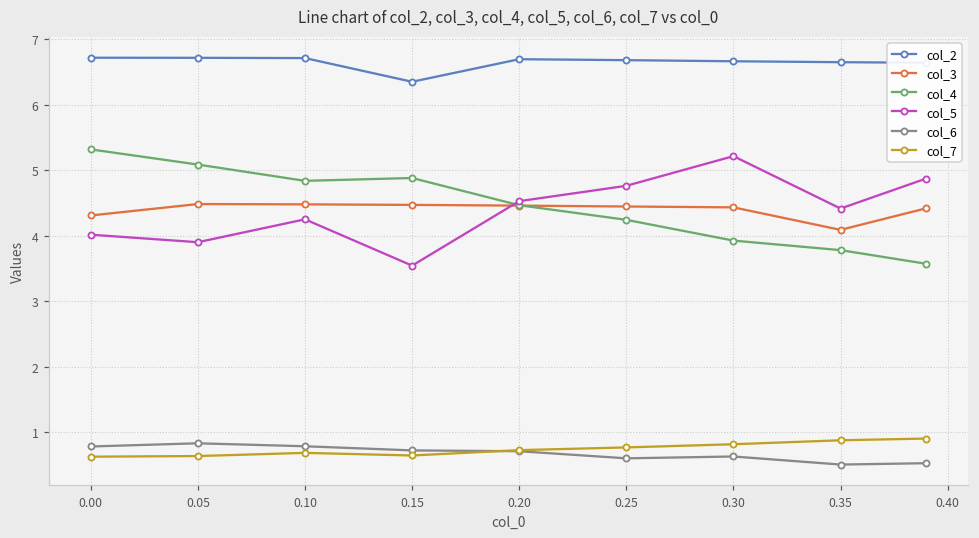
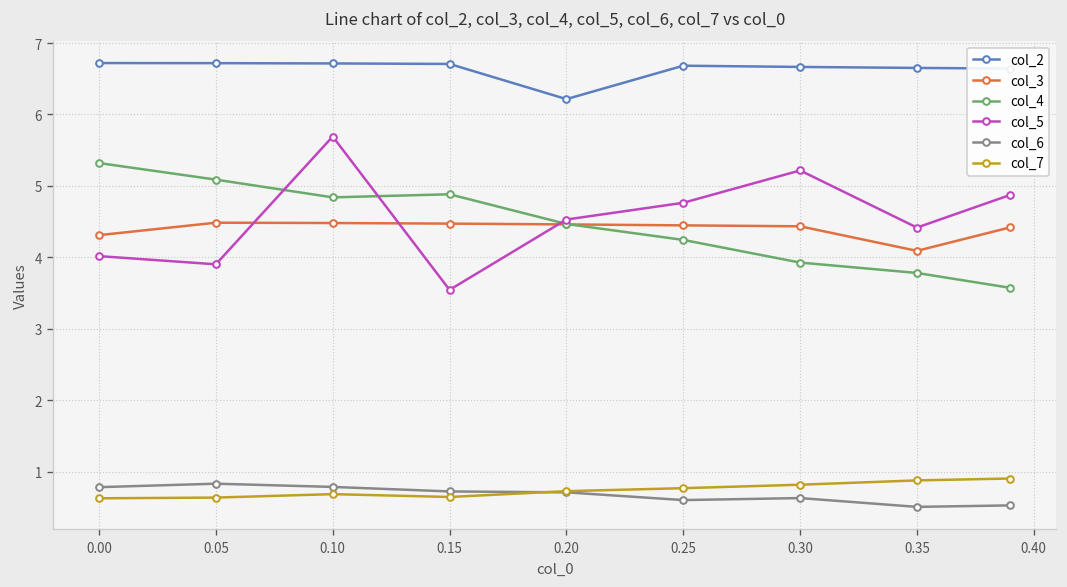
  {
    "col_2": {
      "0.00": 6.7,
      "0.05": 6.7,
      "0.10": 6.7,
-     "0.15": 6.4,
-     "0.20": 6.7,
+     "0.15": 6.7,
+     "0.20": 6.2,
      "0.25": 6.7,
      "0.30": 6.7,
      "0.35": 6.7
    },
    "col_3": {
      "0.00": 4.3,
      "0.05": 4.5,
      "0.10": 4.5,
      "0.15": 4.5,
      "0.25": 4.4,
      "0.30": 4.4,
      "0.35": 4.1
    },
    "col_5": {
      "0.00": 4.0,
      "0.05": 3.9,
-     "0.10": 4.3,
+     "0.10": 5.7,
      "0.15": 3.5,
      "0.20": 4.5,
      "0.25": 4.8,
      "0.30": 5.2,
      "0.35": 4.4
    },
    "col_7": {
      "0.00": 0.6,
      "0.05": 0.6,
      "0.10": 0.7,
      "0.15": 0.6,
      "0.25": 0.8,
      "0.30": 0.8,
      "0.35": 0.9
    }
  }
